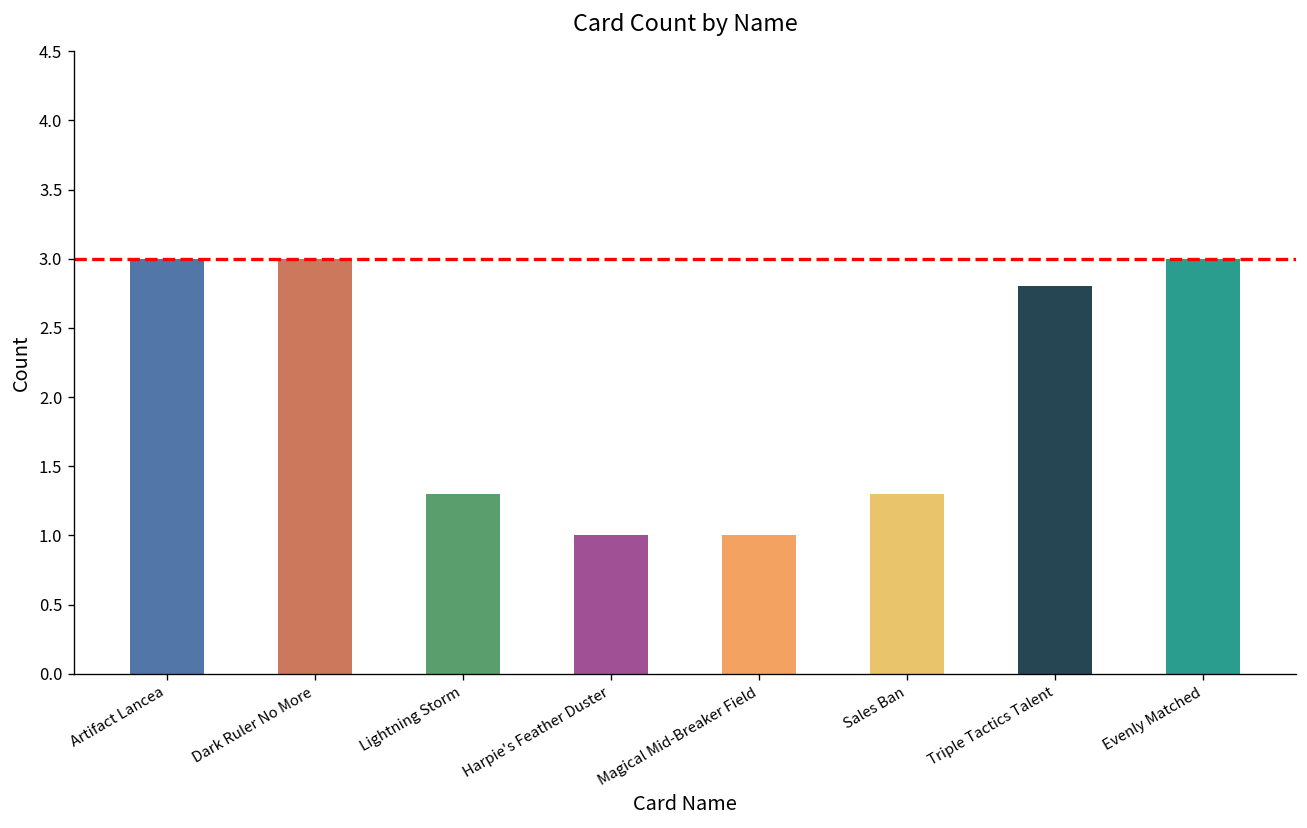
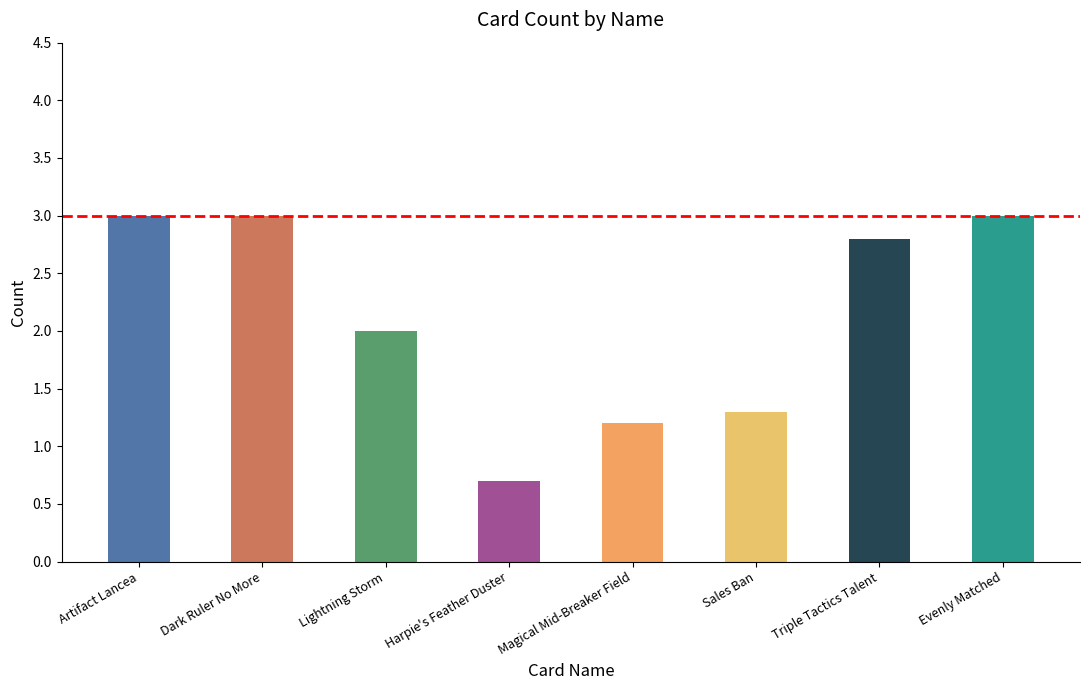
  {
    "Artifact Lancea": 3.0,
    "Dark Ruler No More": 3.0,
-   "Lightning Storm": 1.3,
-   "Harpie's Feather Duster": 1.0,
-   "Magical Mid-Breaker Field": 1.0,
+   "Lightning Storm": 2.0,
+   "Harpie's Feather Duster": 0.7,
+   "Magical Mid-Breaker Field": 1.2,
    "Sales Ban": 1.3,
    "Triple Tactics Talent": 2.8,
    "Evenly Matched": 3.0
  }
